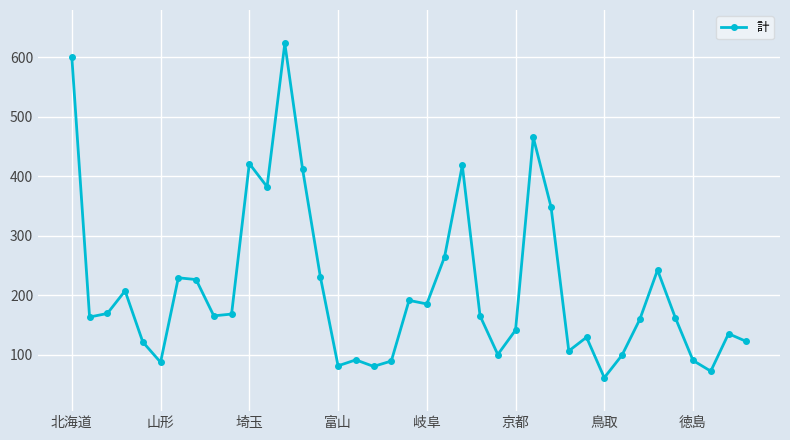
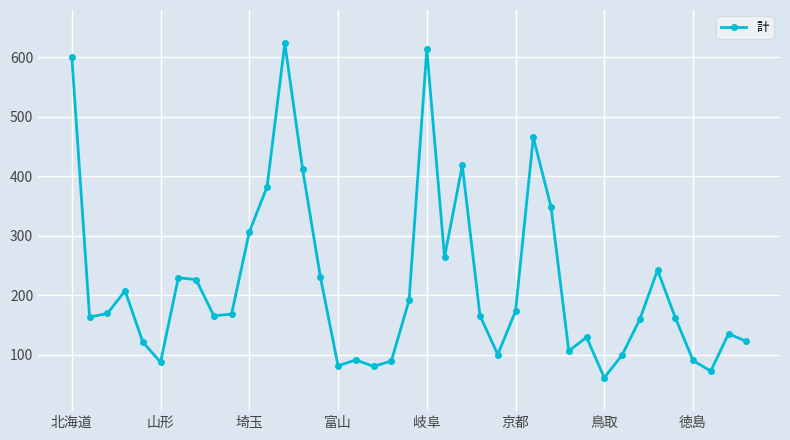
  {
    "北海道": 600,
    "山形": 90,
-   "埼玉": 420,
+   "埼玉": 310,
    "富山": 80,
-   "岐阜": 190,
-   "京都": 140,
+   "岐阜": 610,
+   "京都": 170,
    "鳥取": 60,
    "徳島": 90
  }
